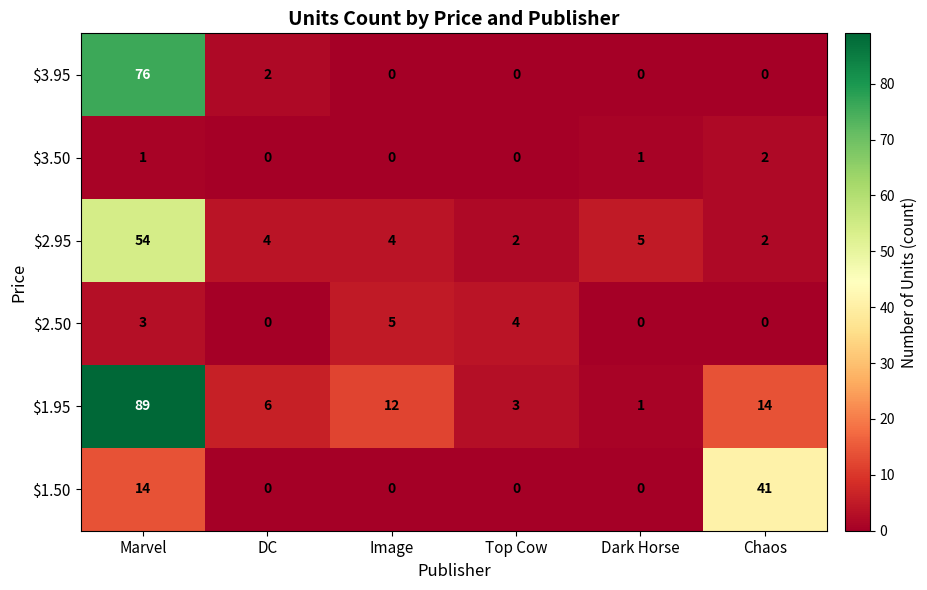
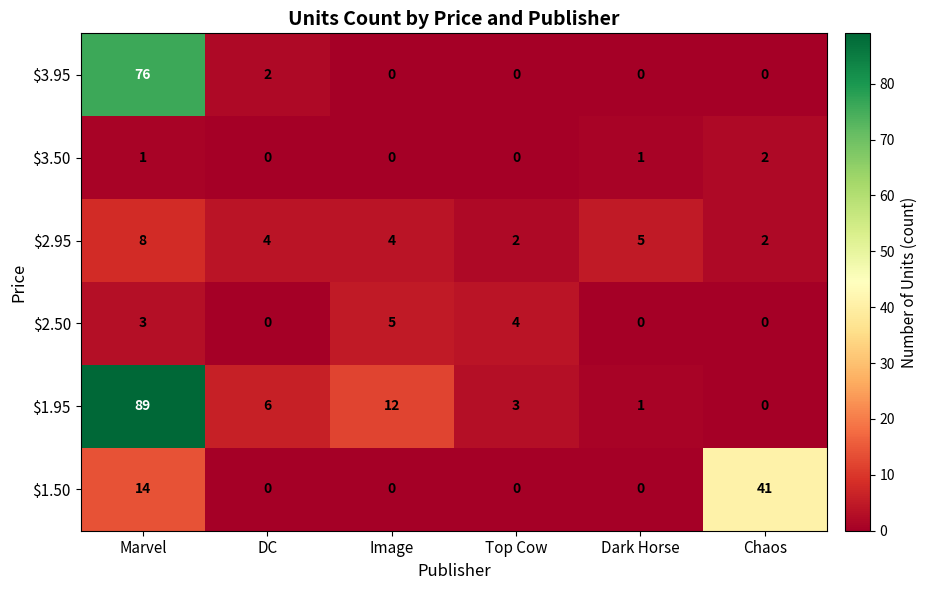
  {
    "$3.95": {
      "Marvel": 76,
      "DC": 2,
      "Image": 0,
      "Top Cow": 0,
      "Dark Horse": 0,
      "Chaos": 0
    },
    "$3.50": {
      "Marvel": 1,
      "DC": 0,
      "Image": 0,
      "Top Cow": 0,
      "Dark Horse": 1,
      "Chaos": 2
    },
    "$2.95": {
-     "Marvel": 54,
+     "Marvel": 8,
      "DC": 4,
      "Image": 4,
      "Top Cow": 2,
      "Dark Horse": 5,
      "Chaos": 2
    },
    "$2.50": {
      "Marvel": 3,
      "DC": 0,
      "Image": 5,
      "Top Cow": 4,
      "Dark Horse": 0,
      "Chaos": 0
    },
    "$1.95": {
      "Marvel": 89,
      "DC": 6,
      "Image": 12,
      "Top Cow": 3,
      "Dark Horse": 1,
-     "Chaos": 14
+     "Chaos": 0
    },
    "$1.50": {
      "Marvel": 14,
      "DC": 0,
      "Image": 0,
      "Top Cow": 0,
      "Dark Horse": 0,
      "Chaos": 41
    }
  }
